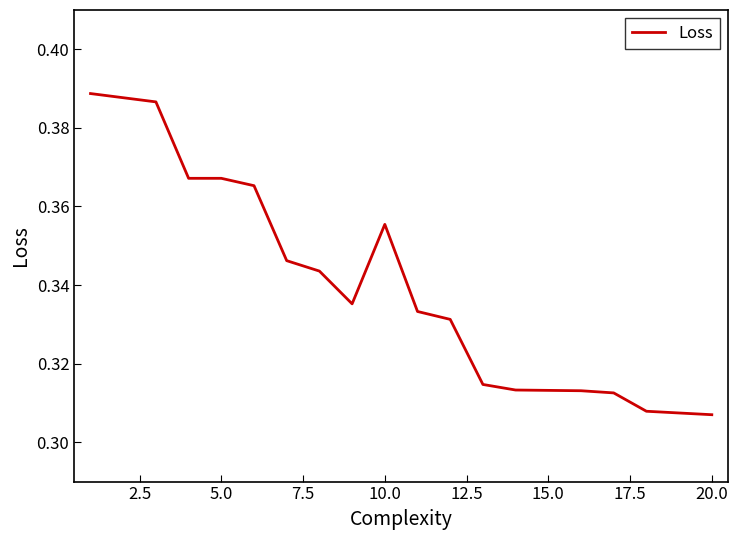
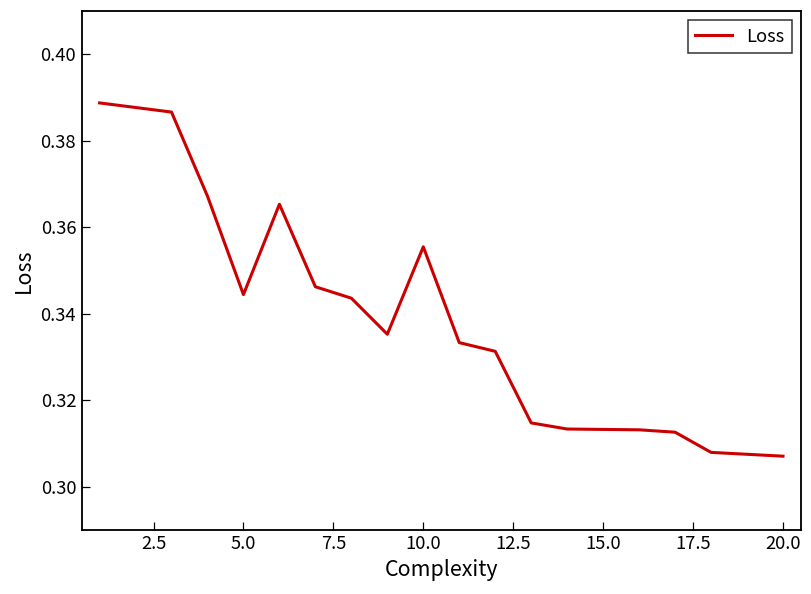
  {
-   "5.0": 0.367,
+   "5.0": 0.344,
    "10.0": 0.355,
    "20.0": 0.307
  }
